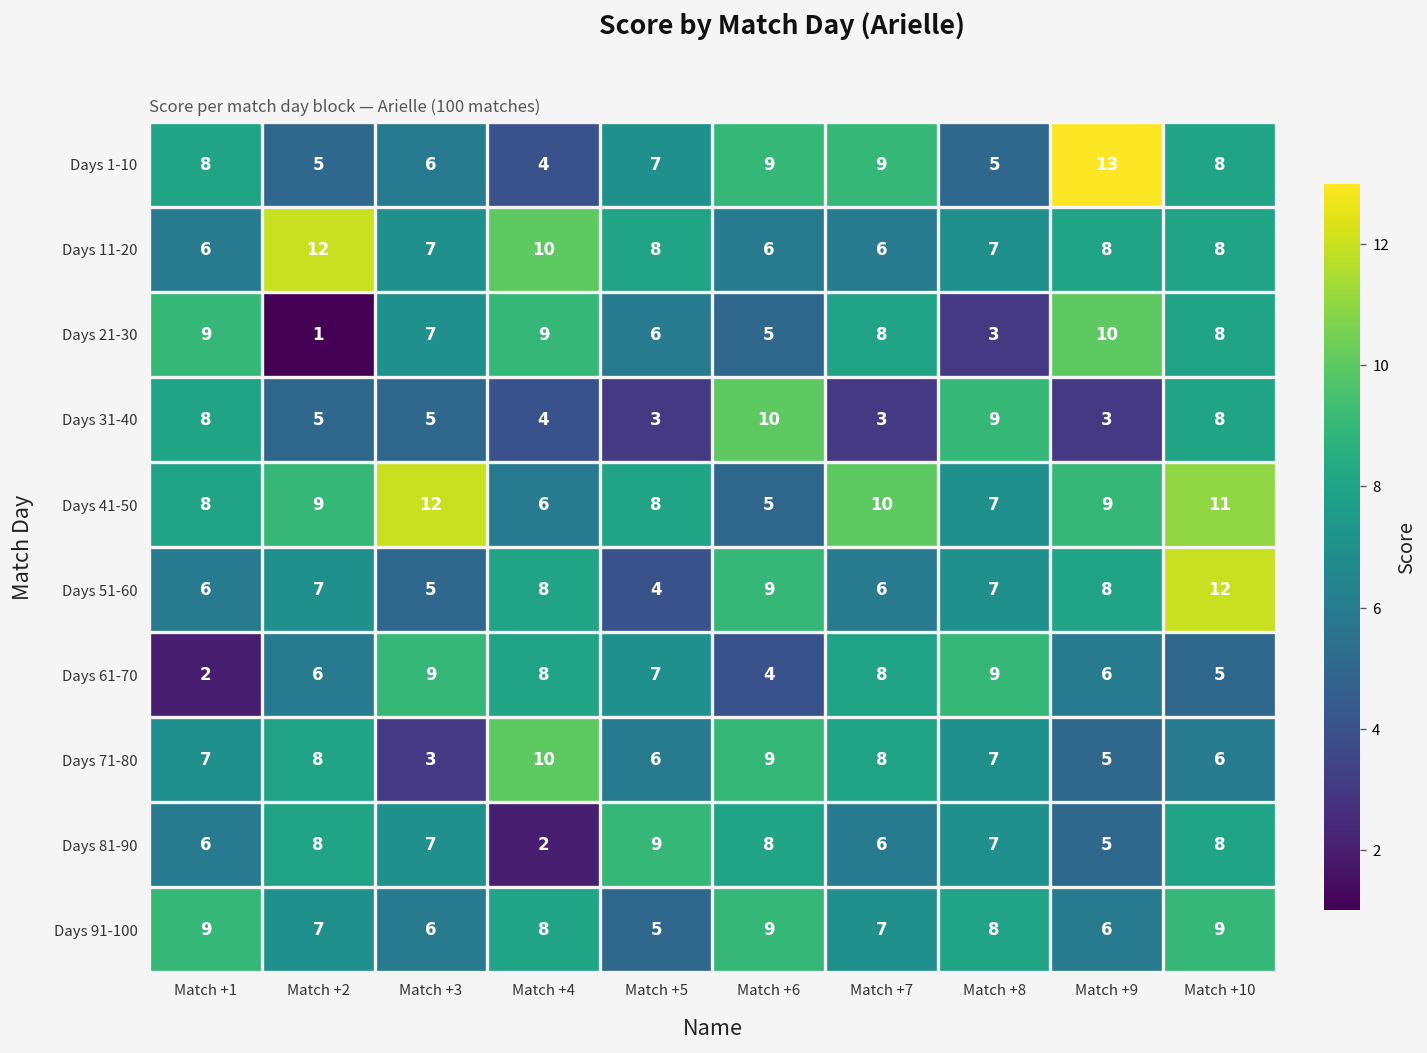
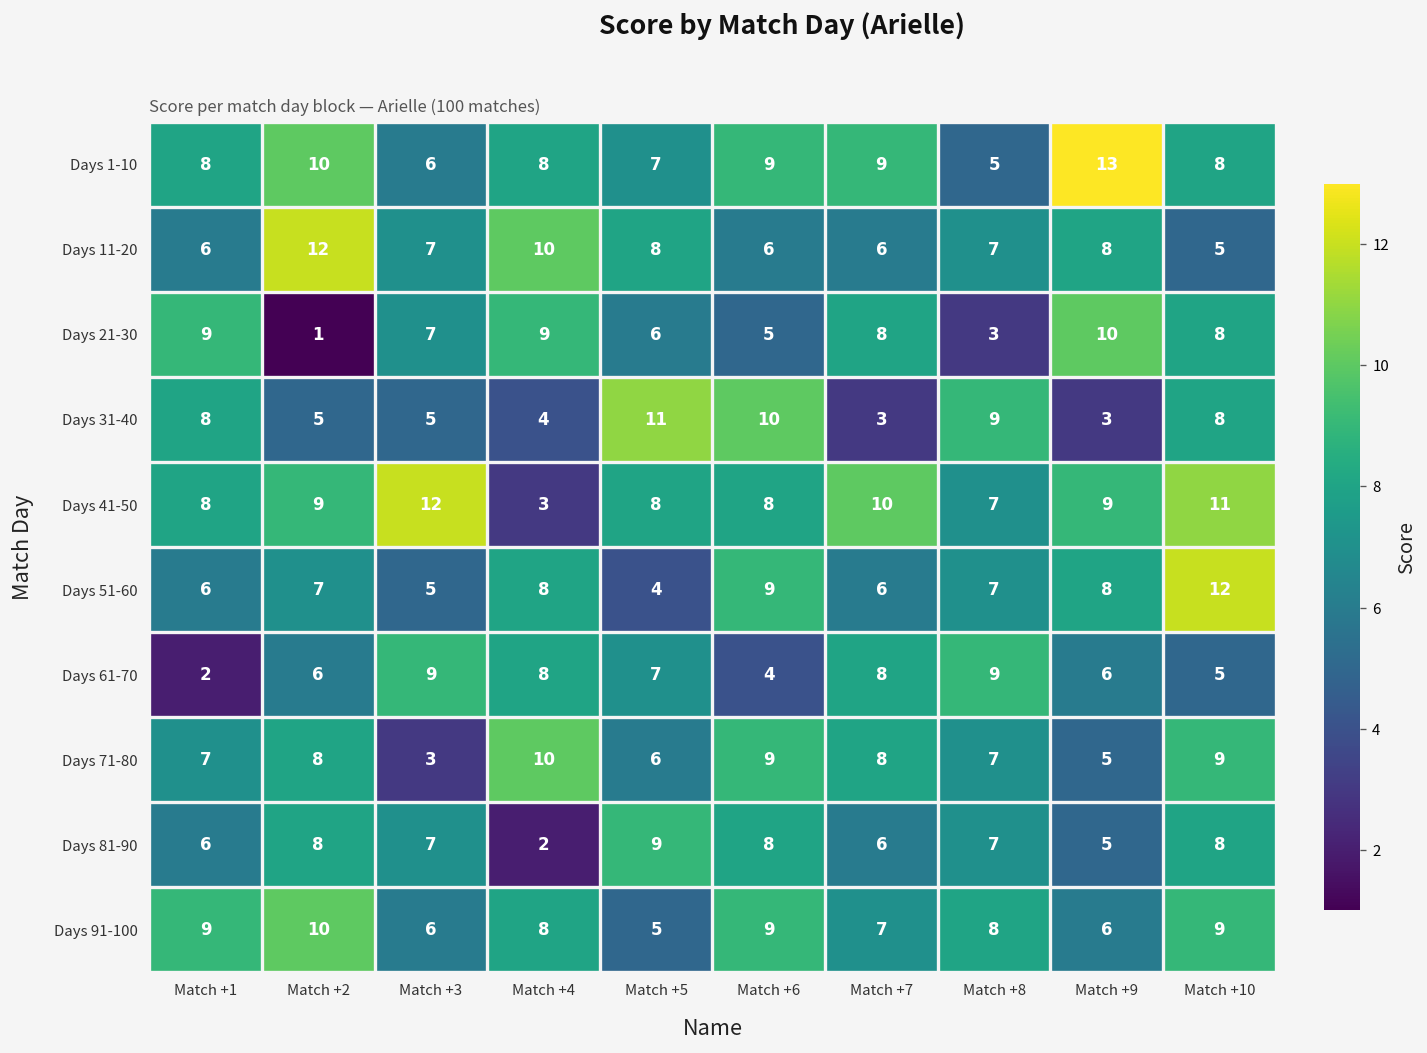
  {
    "Days 1-10": {
-     "Match +2": 5,
-     "Match +4": 4
+     "Match +2": 10,
+     "Match +4": 8
    },
    "Days 11-20": {
-     "Match +10": 8
+     "Match +10": 5
    },
    "Days 31-40": {
-     "Match +5": 3
+     "Match +5": 11
    },
    "Days 41-50": {
-     "Match +4": 6,
-     "Match +6": 5
+     "Match +4": 3,
+     "Match +6": 8
    },
    "Days 71-80": {
-     "Match +10": 6
+     "Match +10": 9
    },
    "Days 91-100": {
-     "Match +2": 7
+     "Match +2": 10
    }
  }
